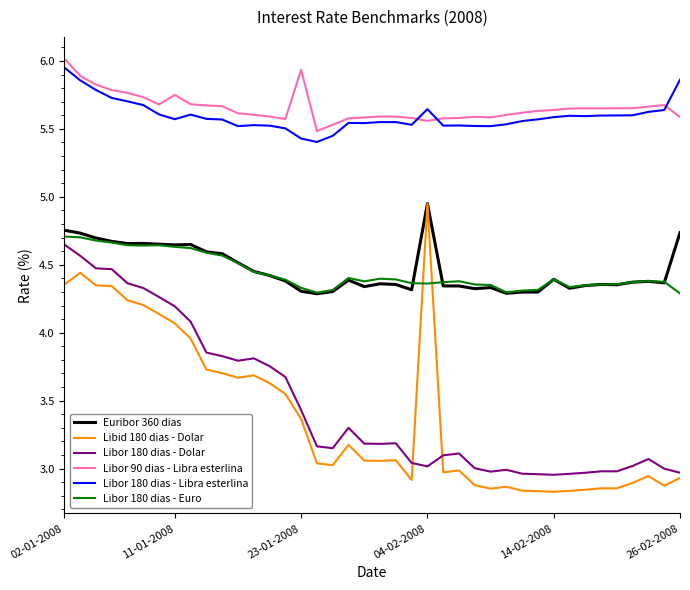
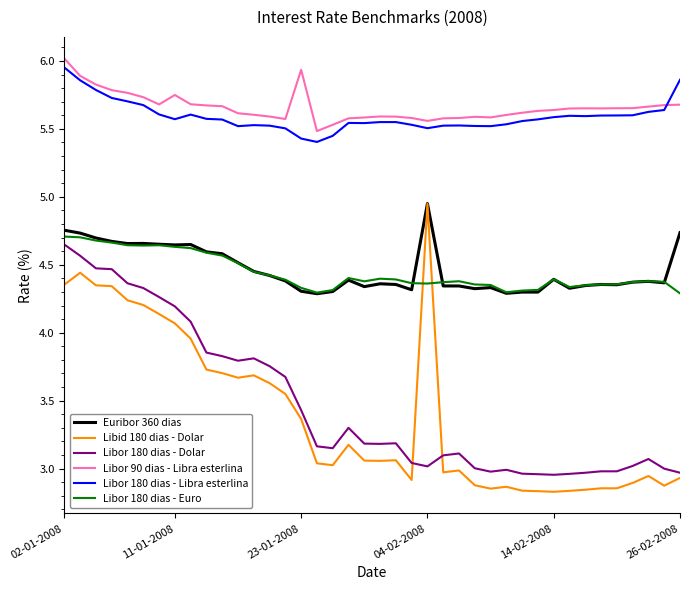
  {
    "Euribor 360 dias": {
      "02-01-2008": 4.75,
      "23-01-2008": 4.31,
      "26-02-2008": 4.74
    },
    "Libid 180 dias - Dolar": {
      "02-01-2008": 4.35,
      "11-01-2008": 4.07,
      "23-01-2008": 3.37,
      "14-02-2008": 2.83,
      "26-02-2008": 2.93
    },
    "Libor 180 dias - Dolar": {
      "02-01-2008": 4.65,
      "11-01-2008": 4.19,
      "23-01-2008": 3.43,
      "04-02-2008": 3.02,
      "14-02-2008": 2.95,
      "26-02-2008": 2.97
    },
    "Libor 90 dias - Libra esterlina": {
      "02-01-2008": 6.02,
      "11-01-2008": 5.75,
      "23-01-2008": 5.93,
      "04-02-2008": 5.56,
      "14-02-2008": 5.64,
-     "26-02-2008": 5.59
+     "26-02-2008": 5.68
    },
    "Libor 180 dias - Libra esterlina": {
      "02-01-2008": 5.95,
      "11-01-2008": 5.57,
      "23-01-2008": 5.43,
-     "04-02-2008": 5.65,
+     "04-02-2008": 5.51,
      "14-02-2008": 5.59,
      "26-02-2008": 5.86
    },
    "Libor 180 dias - Euro": {
      "02-01-2008": 4.71,
      "23-01-2008": 4.33,
      "04-02-2008": 4.36,
      "26-02-2008": 4.29
    }
  }
